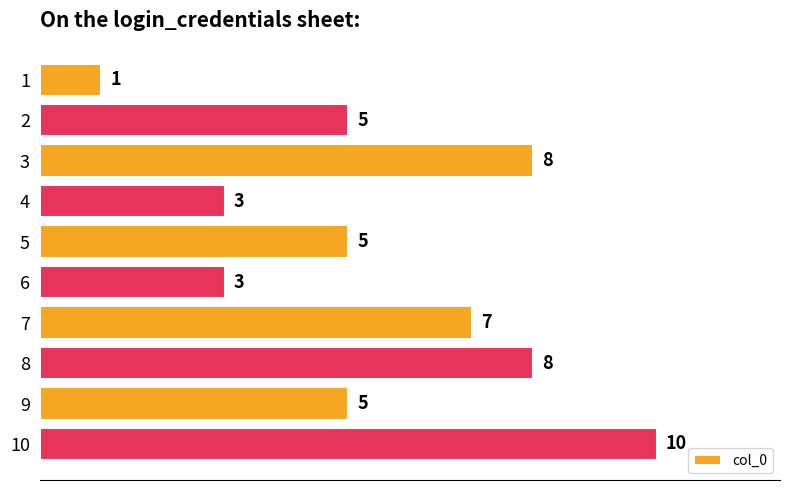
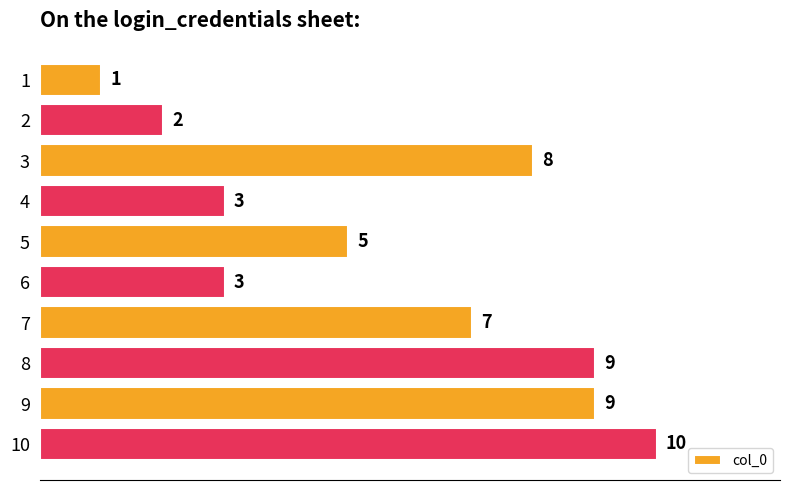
  {
    "1": 1,
-   "2": 5,
+   "2": 2,
    "3": 8,
    "4": 3,
    "5": 5,
    "6": 3,
    "7": 7,
-   "8": 8,
-   "9": 5,
+   "8": 9,
+   "9": 9,
    "10": 10
  }
